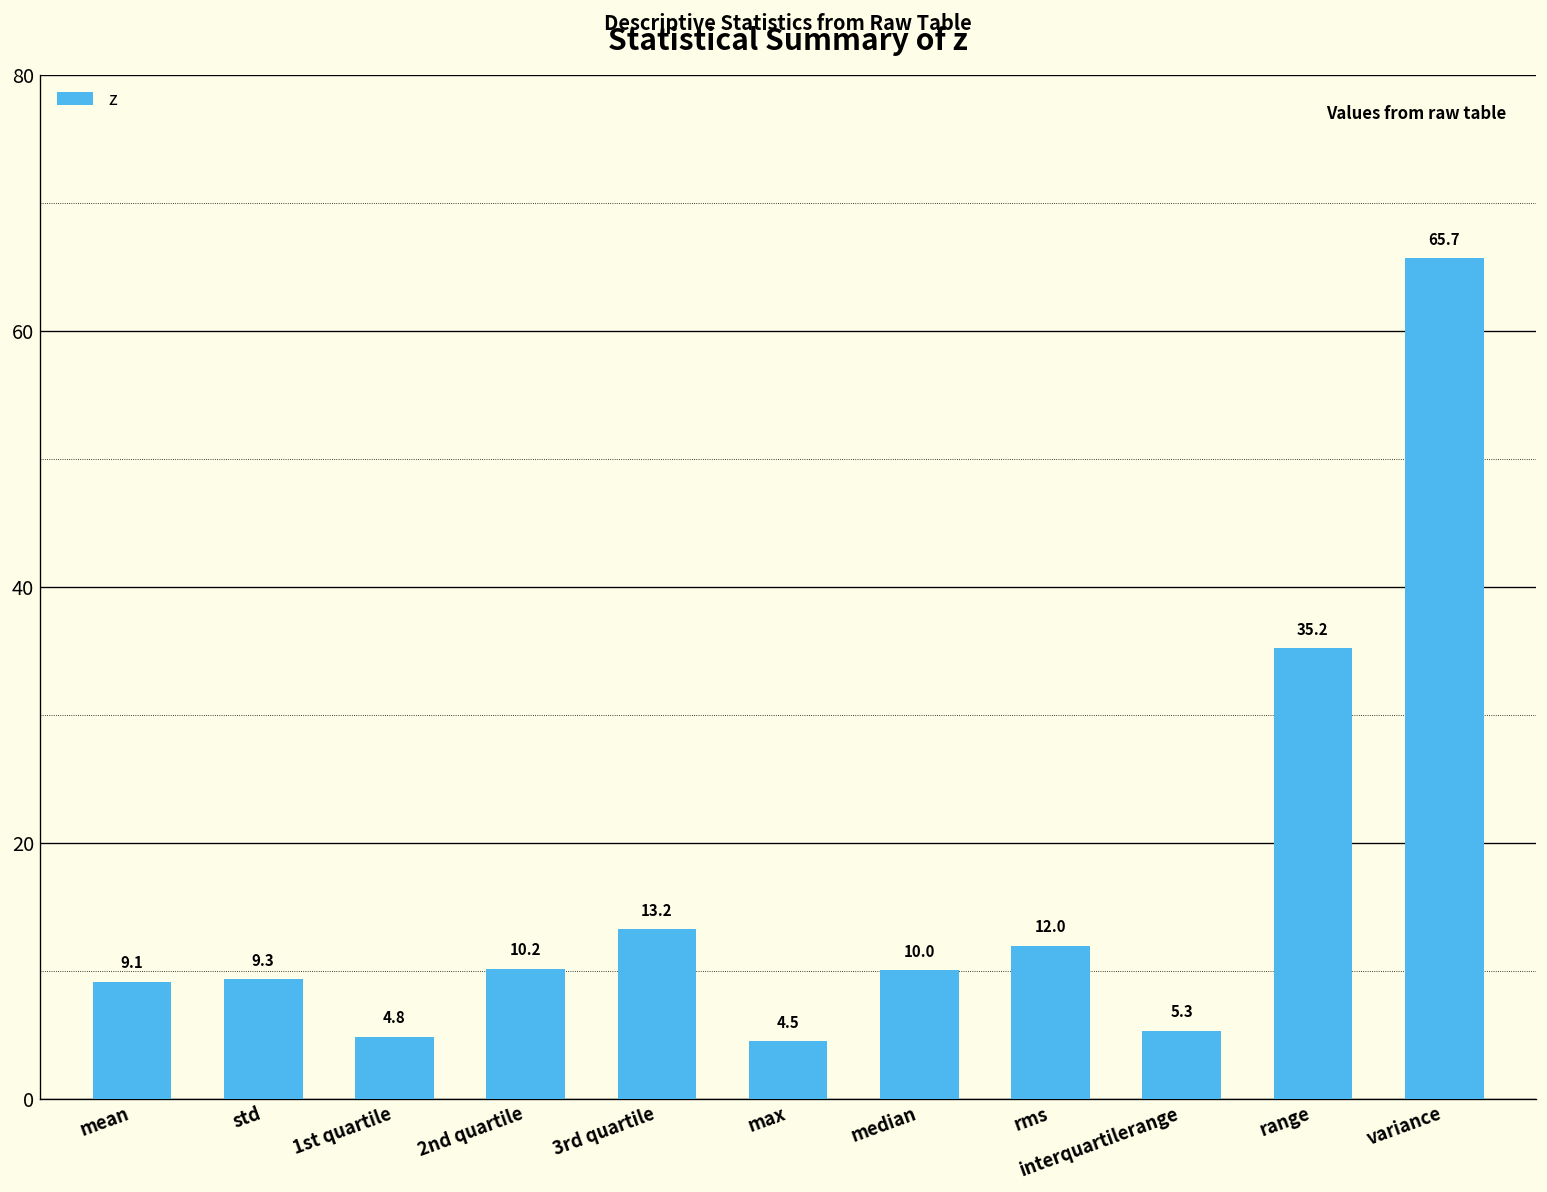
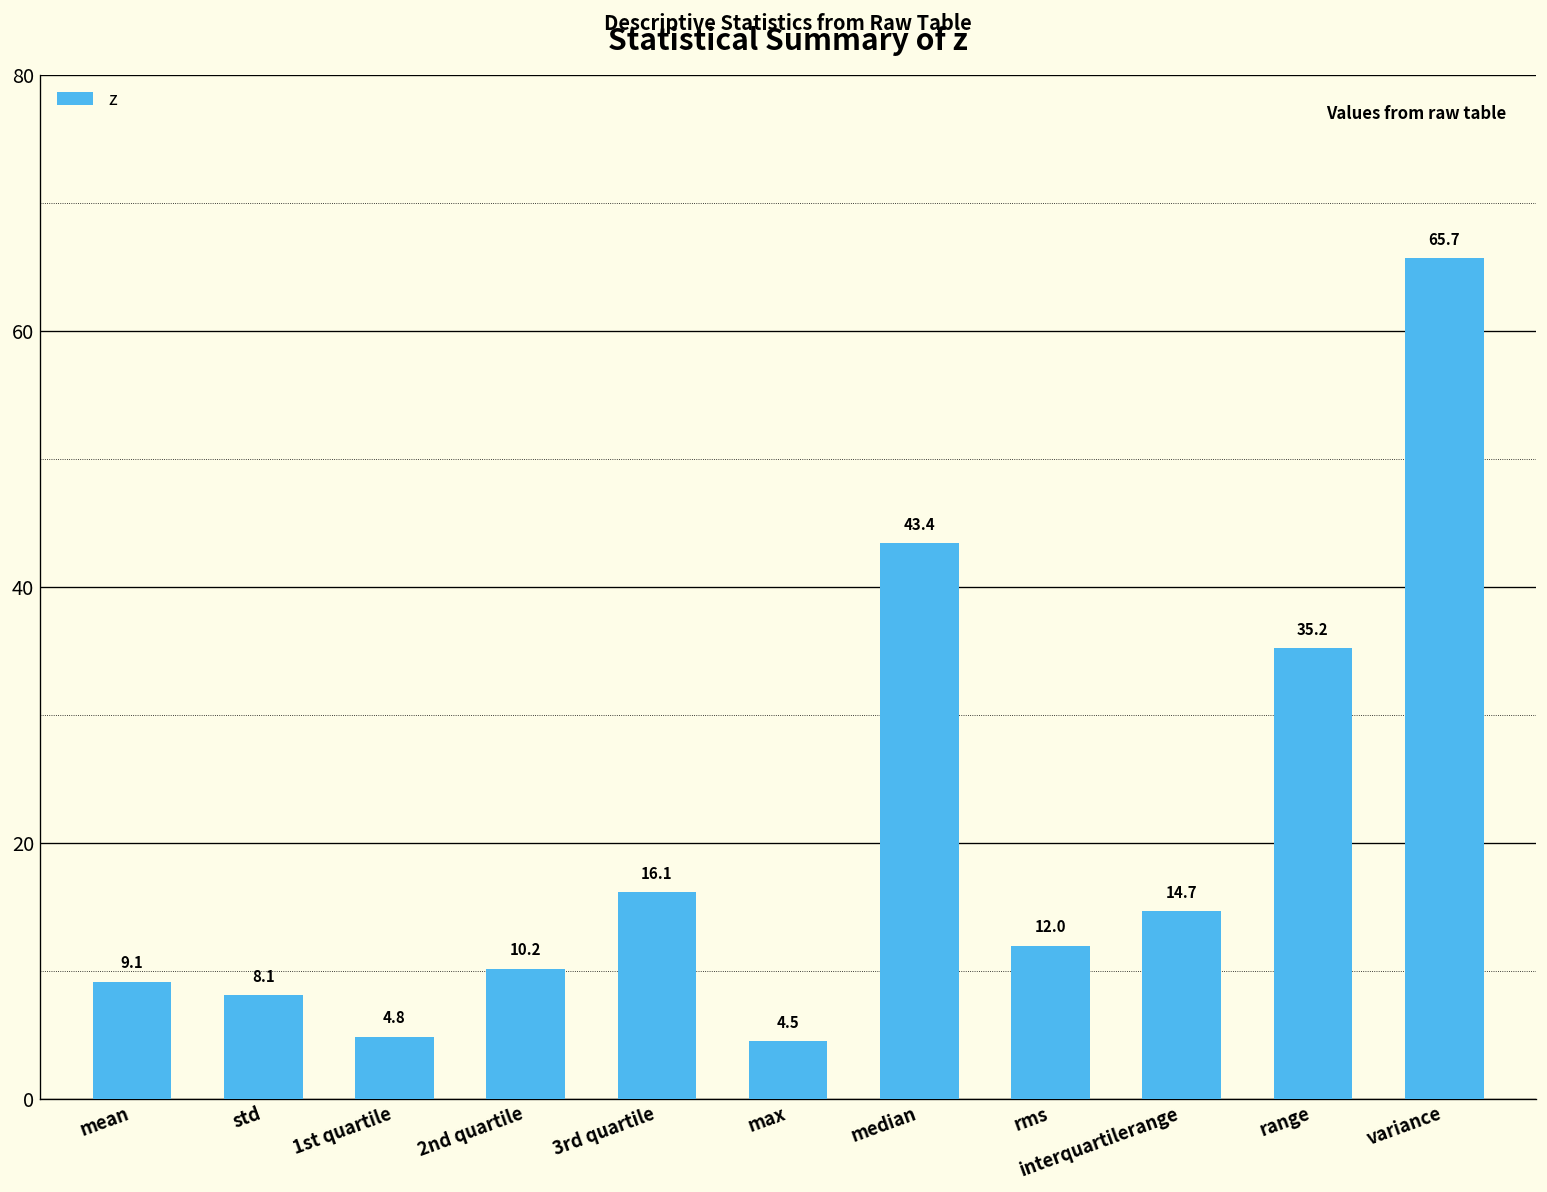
  {
    "mean": 9.1,
-   "std": 9.3,
+   "std": 8.1,
    "1st quartile": 4.8,
    "2nd quartile": 10.2,
-   "3rd quartile": 13.2,
+   "3rd quartile": 16.1,
    "max": 4.5,
-   "median": 10.0,
+   "median": 43.4,
    "rms": 12.0,
-   "interquartilerange": 5.3,
+   "interquartilerange": 14.7,
    "range": 35.2,
    "variance": 65.7
  }
